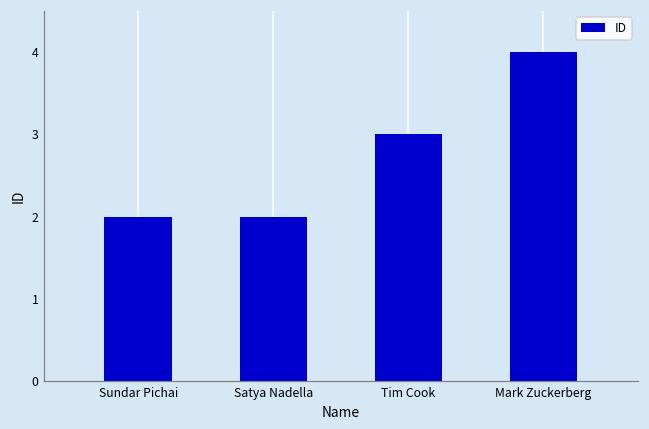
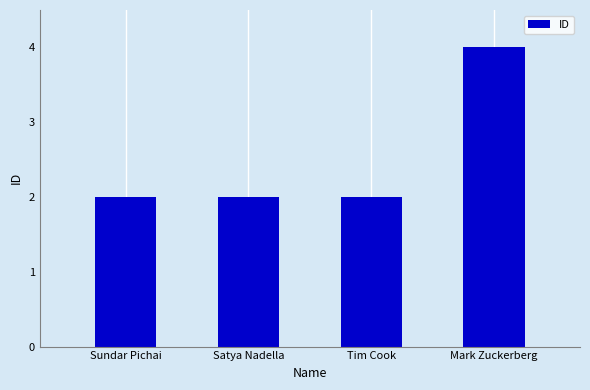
  {
    "Sundar Pichai": 2,
    "Satya Nadella": 2,
-   "Tim Cook": 3,
+   "Tim Cook": 2,
    "Mark Zuckerberg": 4
  }
